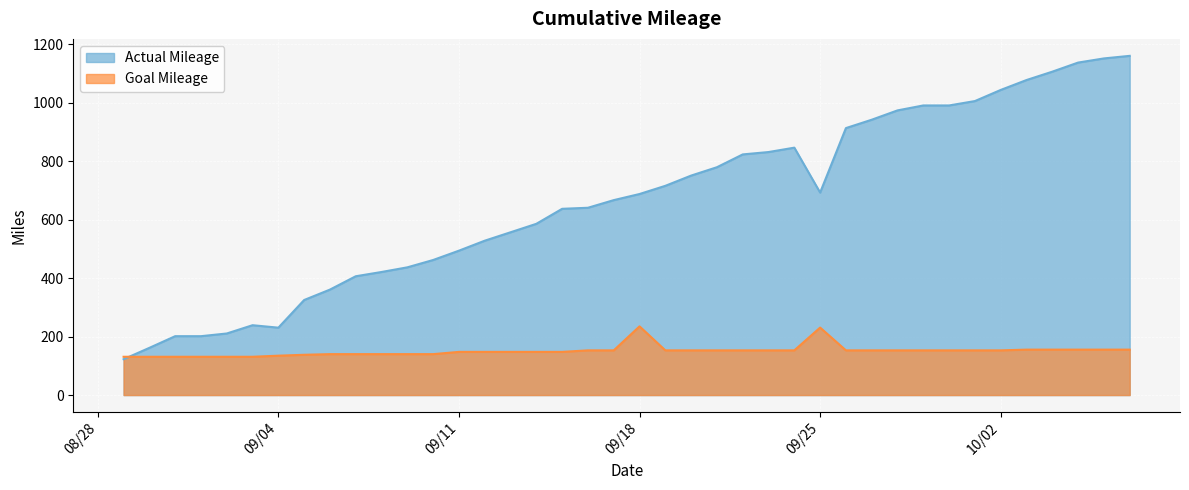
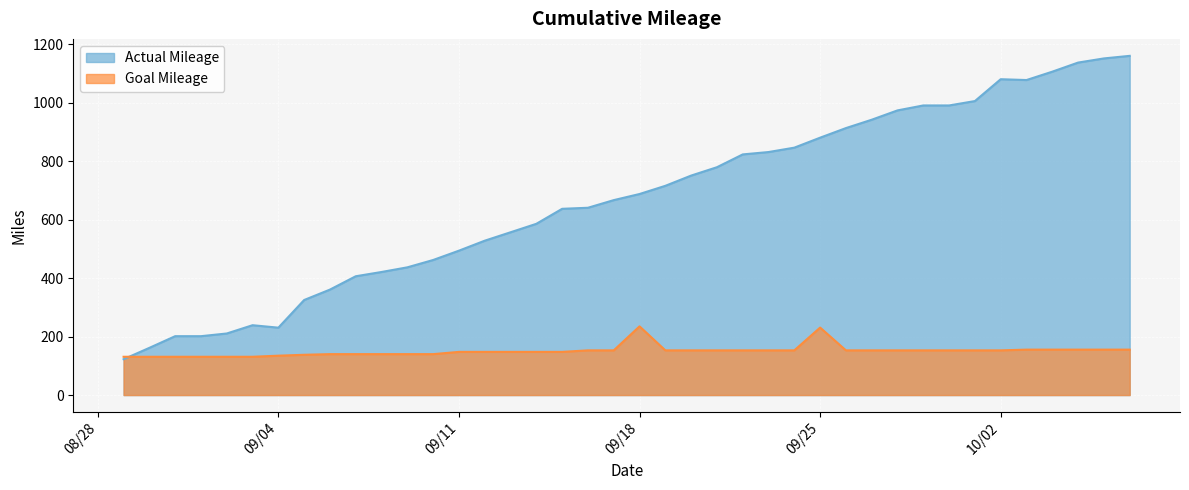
  {
    "Actual Mileage": {
      "09/04": 230,
      "09/11": 490,
      "09/18": 690,
-     "09/25": 690,
-     "10/02": 1040
+     "09/25": 880,
+     "10/02": 1080
    },
    "Goal Mileage": {
      "09/04": 130,
      "09/11": 150,
      "09/18": 230,
      "09/25": 230,
      "10/02": 150
    }
  }
